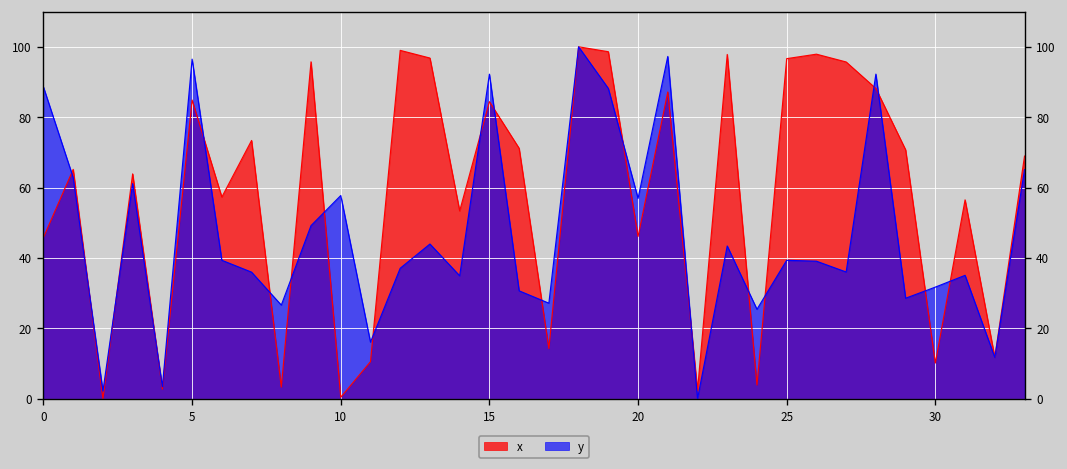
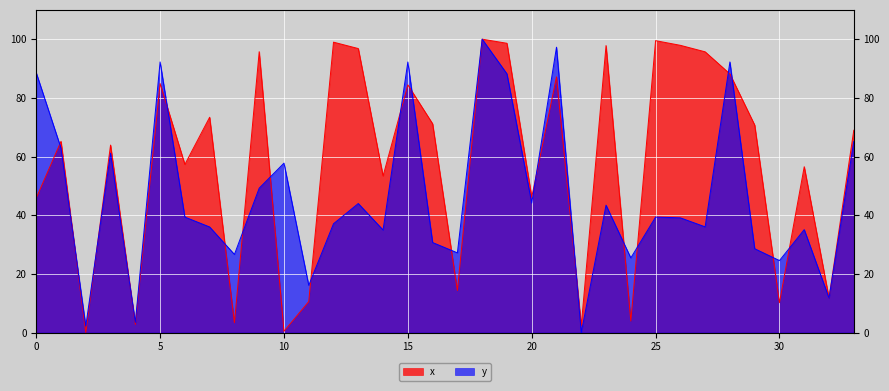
  {
    "x": {
      "0": 46,
      "5": 85,
      "10": 0,
      "15": 84,
      "20": 46,
-     "25": 97,
+     "25": 99,
      "30": 10
    },
    "y": {
      "0": 89,
-     "5": 96,
+     "5": 92,
      "10": 58,
      "15": 92,
-     "20": 57,
+     "20": 44,
      "25": 39,
-     "30": 32
+     "30": 25
    }
  }
